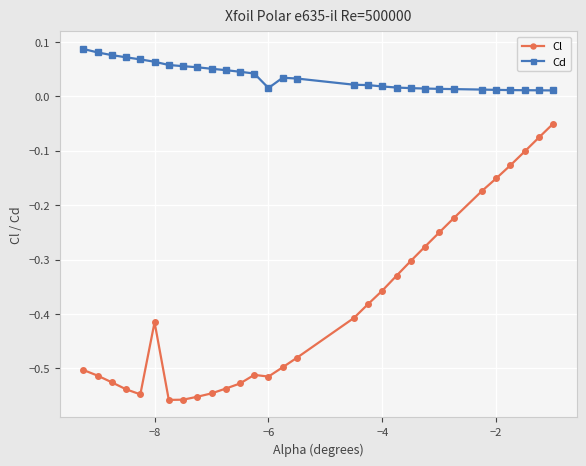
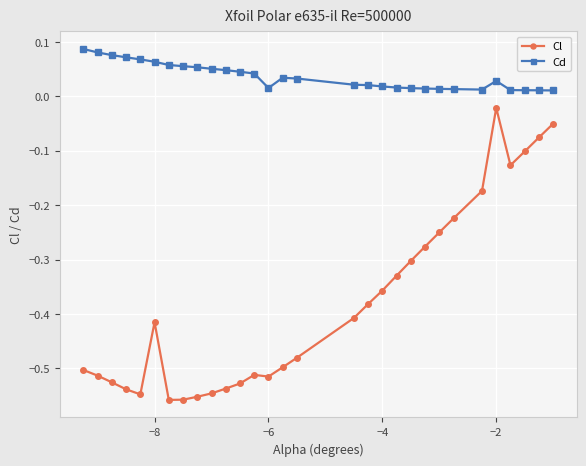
  {
    "Cl": {
      "−8": -0.42,
      "−6": -0.52,
      "−4": -0.36,
-     "−2": -0.15
+     "−2": -0.02
    },
    "Cd": {
      "−8": 0.06,
      "−6": 0.02,
      "−4": 0.02,
-     "−2": 0.01
+     "−2": 0.03
    }
  }
